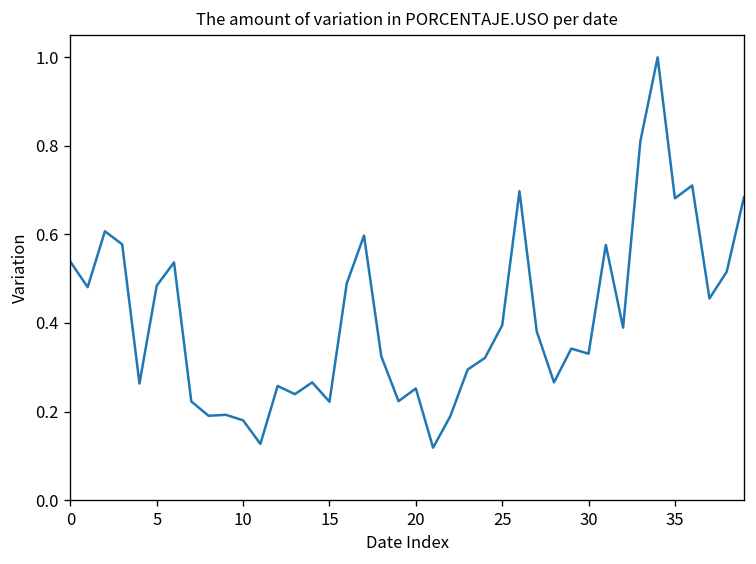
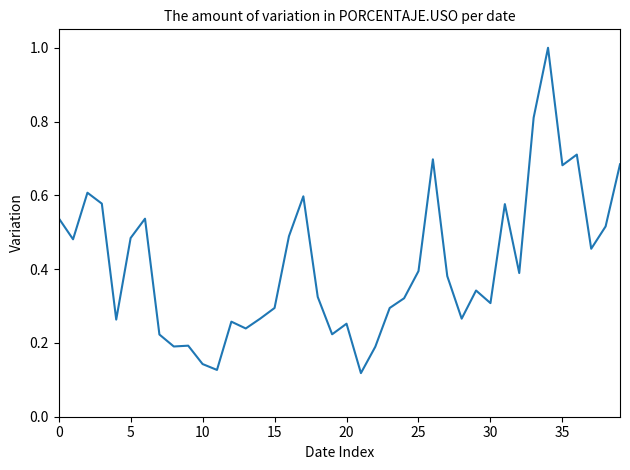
  {
    "0": 0.54,
    "5": 0.48,
-   "10": 0.18,
-   "15": 0.22,
+   "10": 0.14,
+   "15": 0.29,
    "20": 0.25,
    "25": 0.39,
-   "30": 0.33,
+   "30": 0.31,
    "35": 0.68
  }
